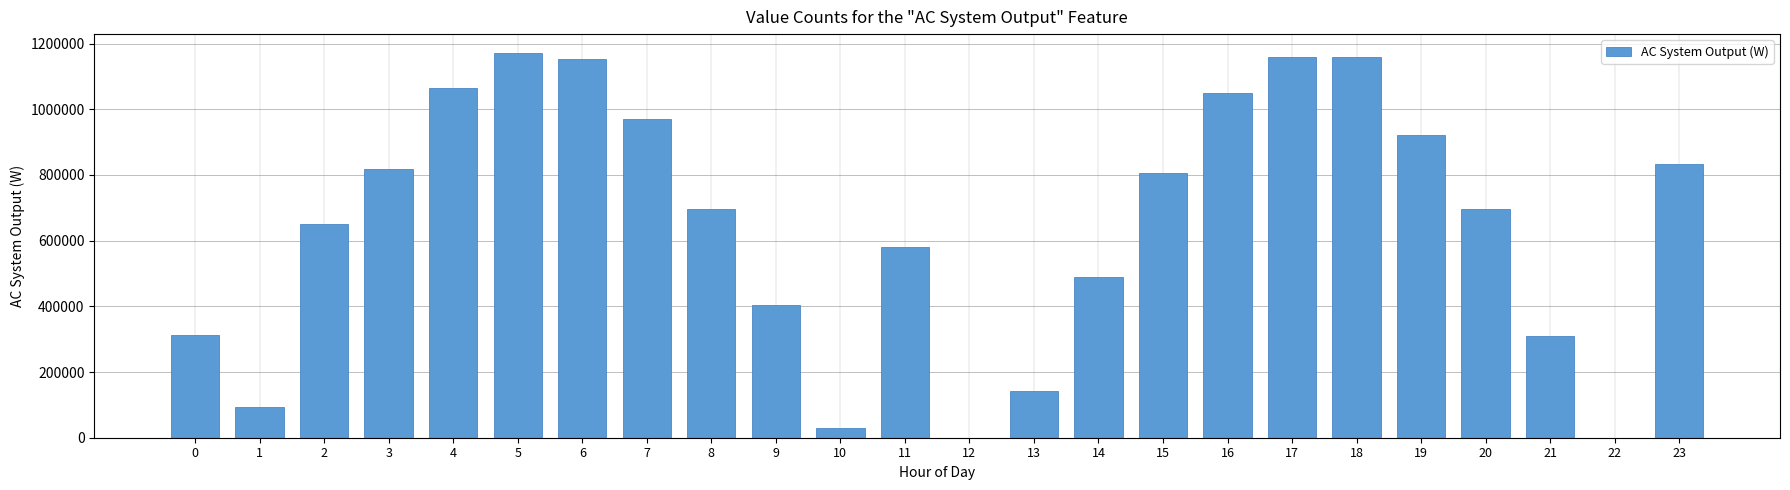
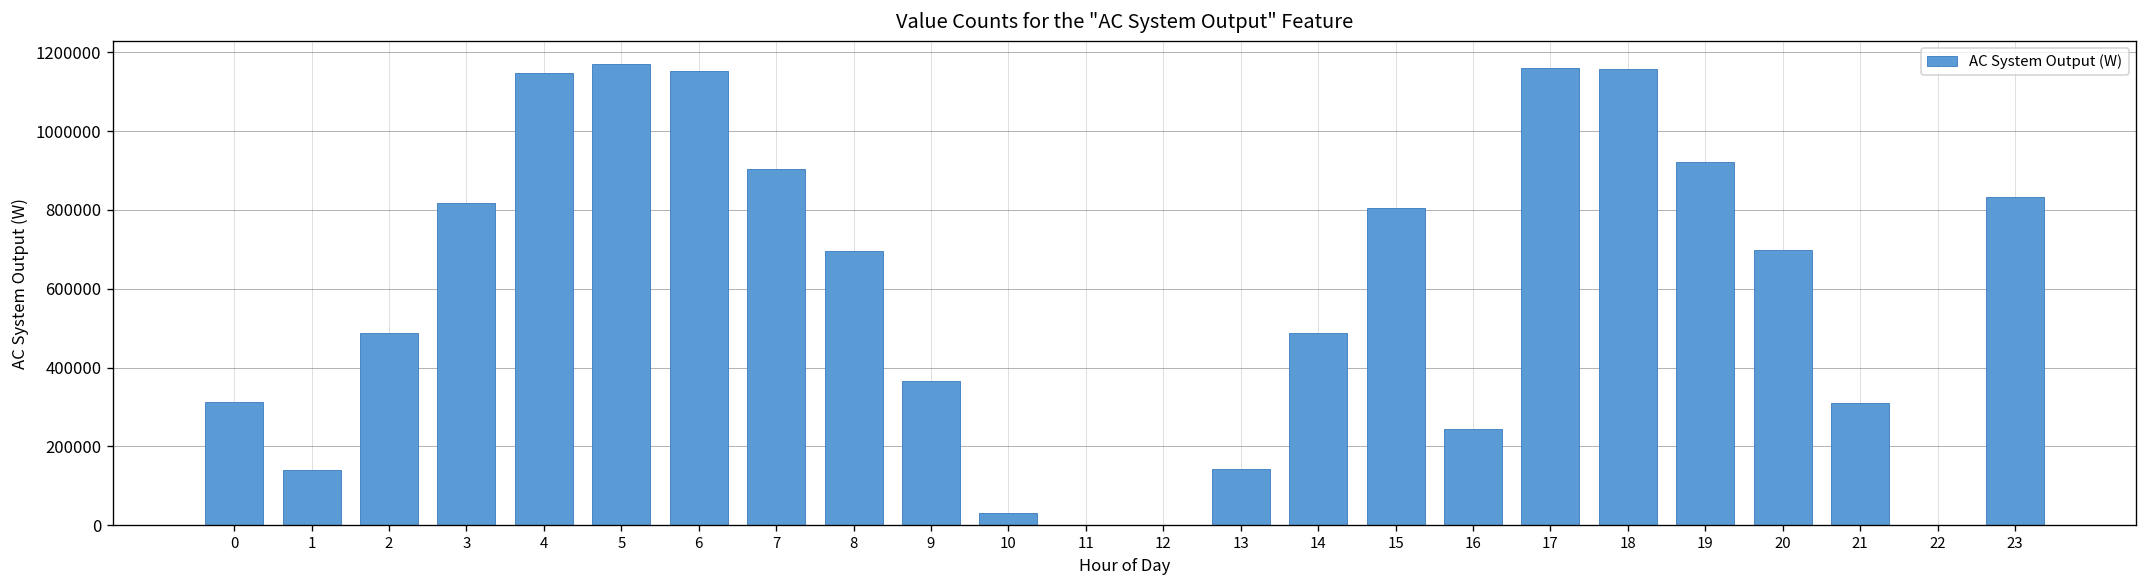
  {
    "0": 310000,
-   "1": 90000,
-   "2": 650000,
+   "1": 140000,
+   "2": 490000,
    "3": 820000,
-   "4": 1070000,
+   "4": 1150000,
    "5": 1170000,
    "6": 1150000,
-   "7": 970000,
+   "7": 910000,
    "8": 700000,
-   "9": 400000,
+   "9": 370000,
    "10": 30000,
-   "11": 580000,
+   "11": 0,
    "12": 0,
    "13": 140000,
    "14": 490000,
    "15": 810000,
-   "16": 1050000,
+   "16": 240000,
    "17": 1160000,
    "18": 1160000,
    "19": 920000,
    "20": 700000,
    "21": 310000,
    "22": 0,
    "23": 830000
  }
